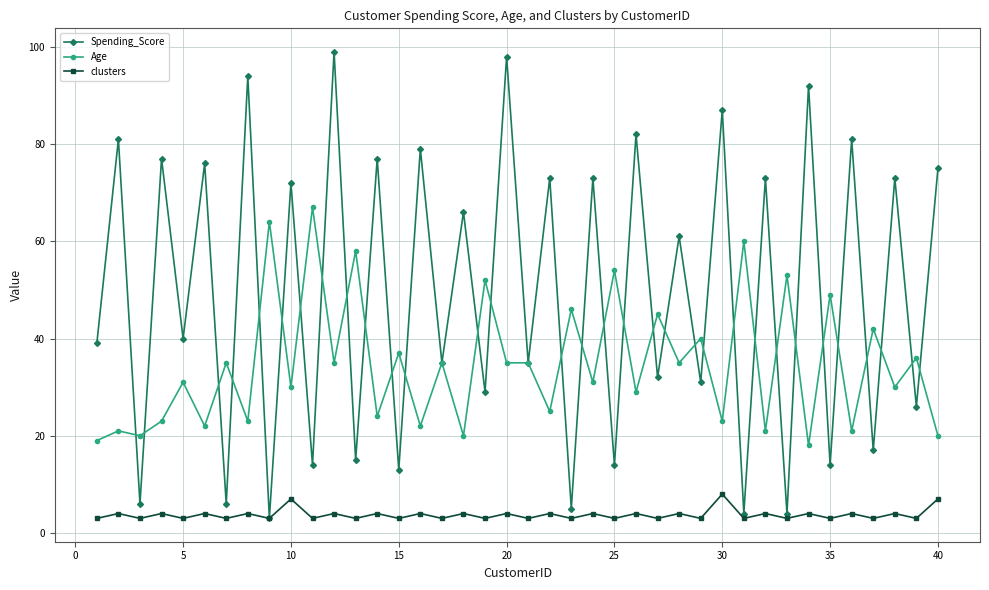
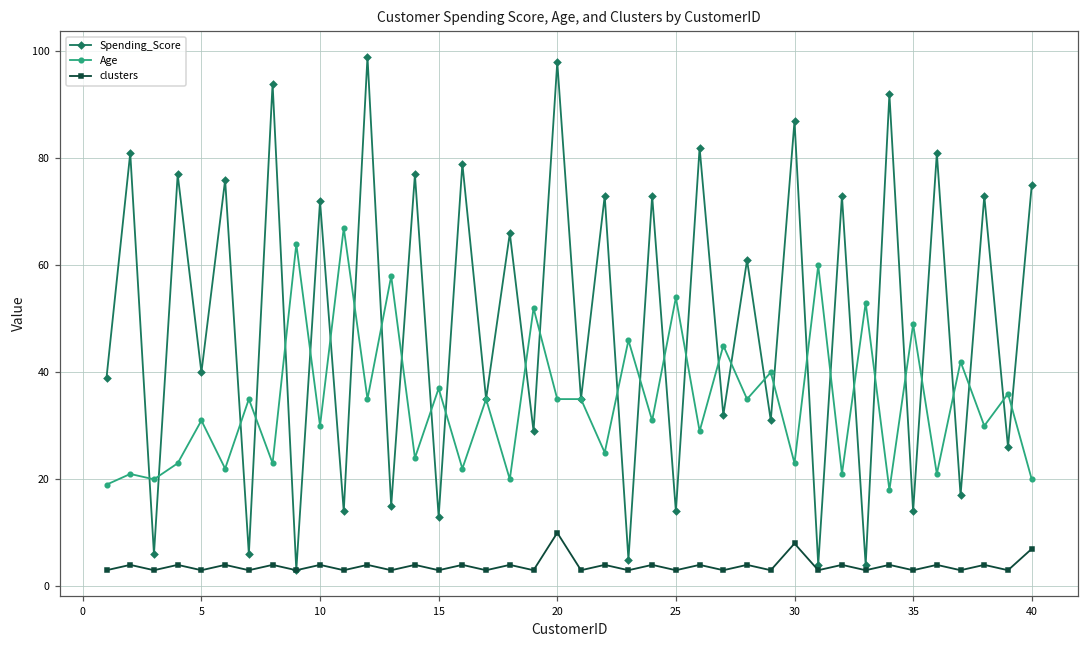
  {
    "clusters": {
      "5": 3,
-     "10": 7,
+     "10": 4,
      "15": 3,
-     "20": 4,
+     "20": 10,
      "25": 3,
      "30": 8,
      "35": 3,
      "40": 7
    }
  }
